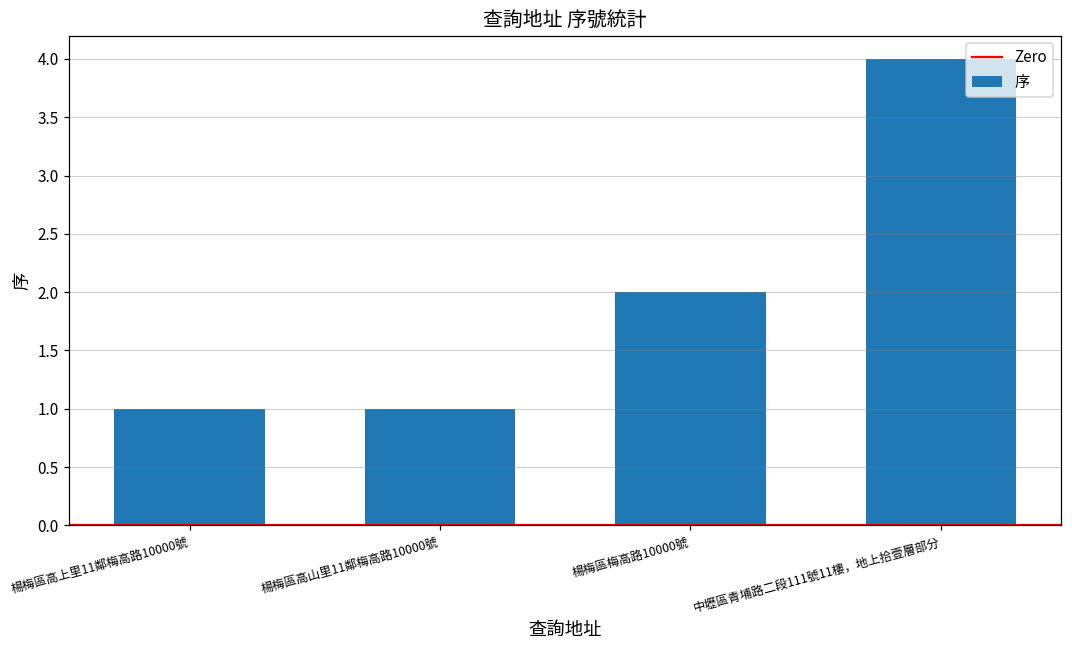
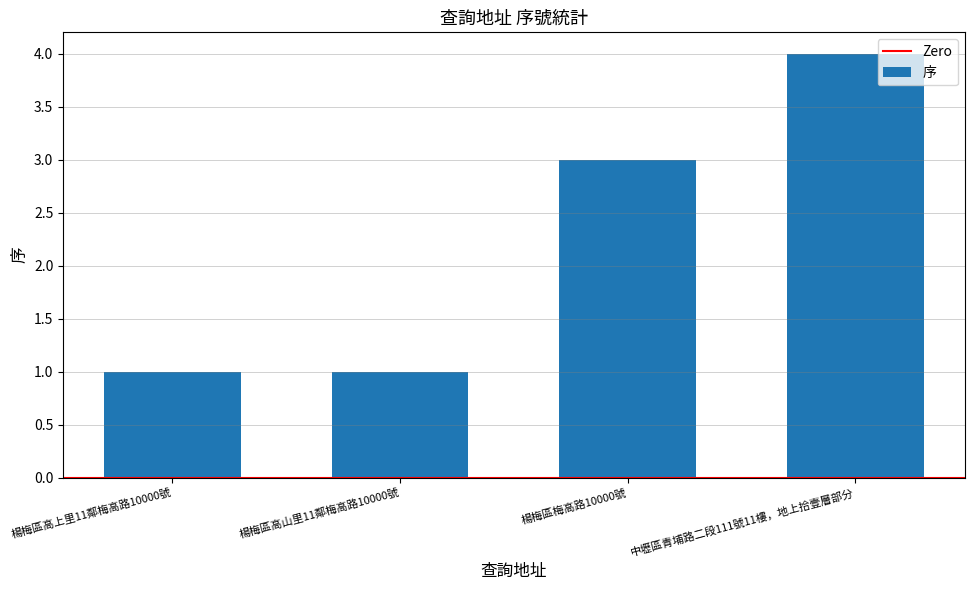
  {
    "楊梅區高上里11鄰梅高路10000號": 1,
    "楊梅區高山里11鄰梅高路10000號": 1,
-   "楊梅區梅高路10000號": 2,
+   "楊梅區梅高路10000號": 3,
    "中壢區青埔路二段111號11樓，地上拾壹層部分": 4
  }
